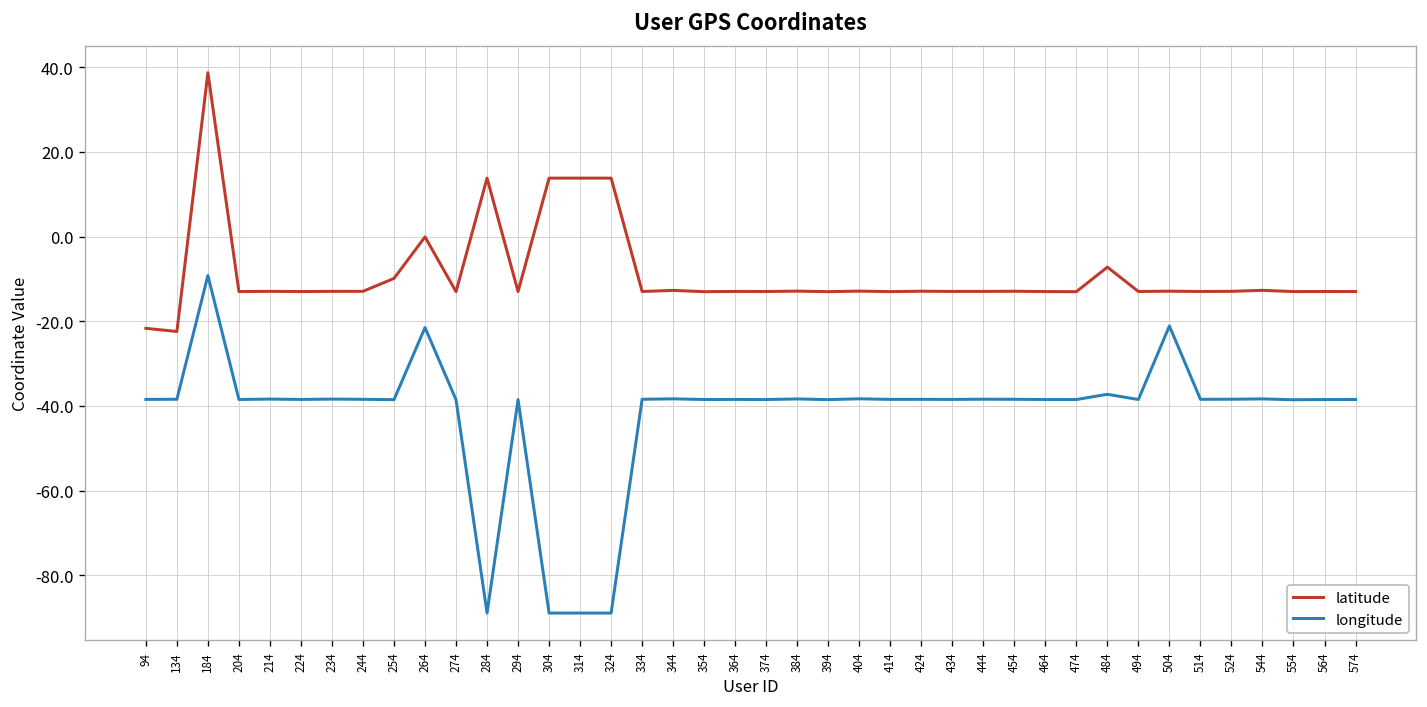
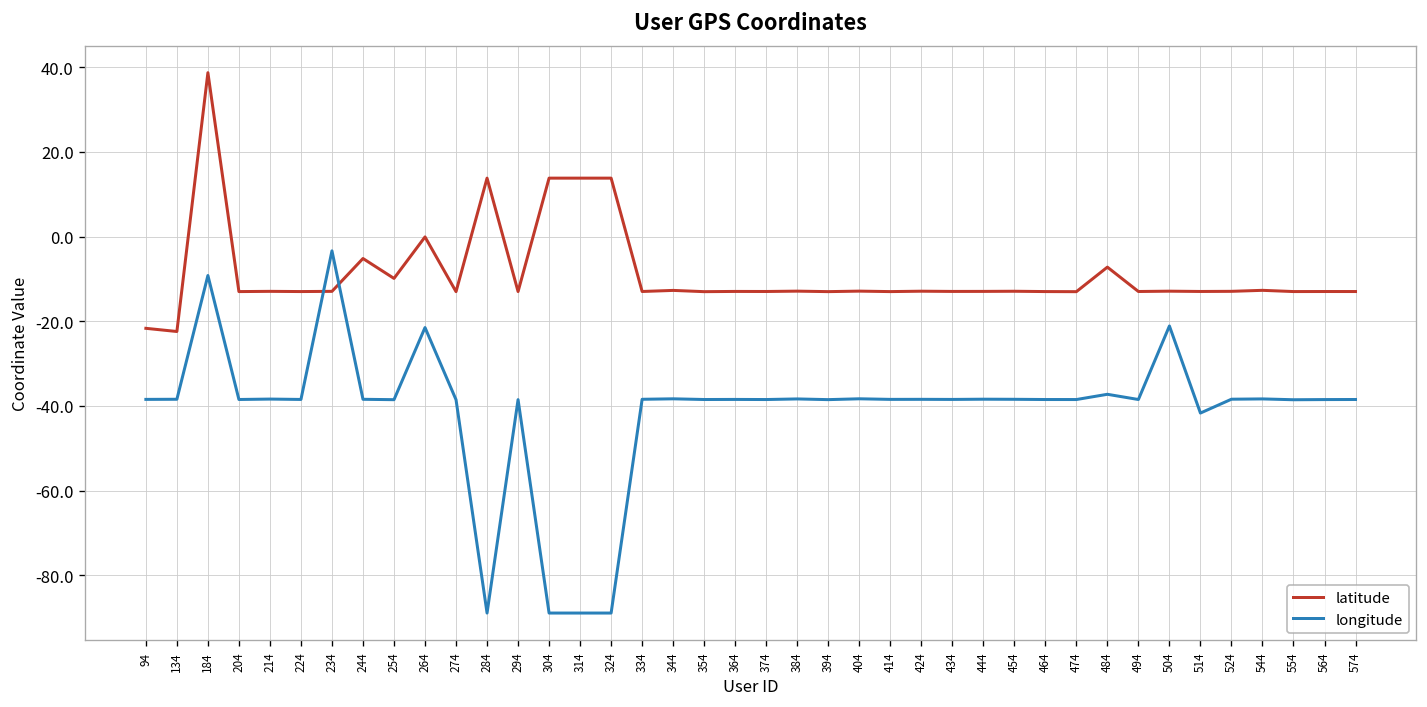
  {
    "latitude": {
      "94": -22,
      "134": -22,
      "184": 39,
      "204": -13,
      "214": -13,
      "224": -13,
      "234": -13,
-     "244": -13,
+     "244": -5,
      "254": -10,
      "264": 0,
      "274": -13,
      "284": 14,
      "294": -13,
      "304": 14,
      "314": 14,
      "324": 14,
      "334": -13,
      "344": -13,
      "354": -13,
      "364": -13,
      "374": -13,
      "384": -13,
      "394": -13,
      "404": -13,
      "414": -13,
      "424": -13,
      "434": -13,
      "444": -13,
      "454": -13,
      "464": -13,
      "474": -13,
      "484": -7,
      "494": -13,
      "504": -13,
      "514": -13,
      "524": -13,
      "544": -13,
      "554": -13,
      "564": -13,
      "574": -13
    },
    "longitude": {
      "94": -38,
      "134": -38,
      "184": -9,
      "204": -38,
      "214": -38,
      "224": -38,
-     "234": -38,
+     "234": -3,
      "244": -38,
      "254": -39,
      "264": -21,
      "274": -39,
      "284": -89,
      "294": -39,
      "304": -89,
      "314": -89,
      "324": -89,
      "334": -38,
      "344": -38,
      "354": -38,
      "364": -38,
      "374": -38,
      "384": -38,
      "394": -39,
      "404": -38,
      "414": -38,
      "424": -38,
      "434": -38,
      "444": -38,
      "454": -38,
      "464": -38,
      "474": -38,
      "484": -37,
      "494": -38,
      "504": -21,
-     "514": -38,
+     "514": -42,
      "524": -38,
      "544": -38,
      "554": -39,
      "564": -38,
      "574": -38
    }
  }
